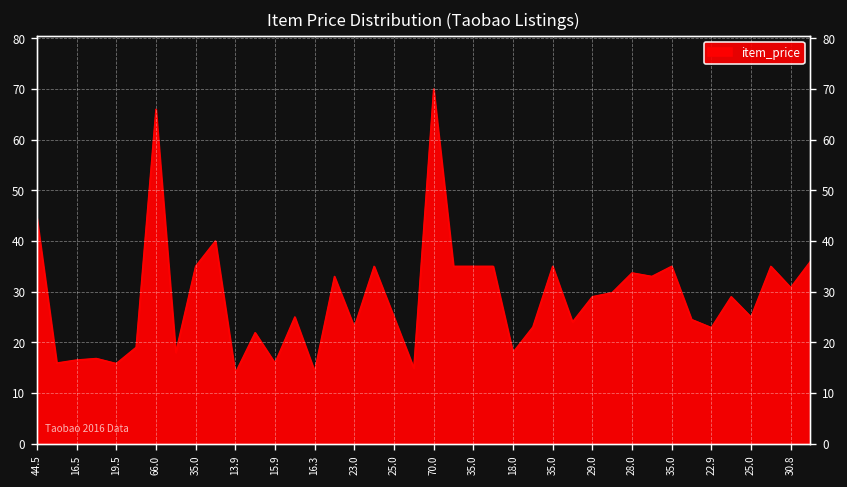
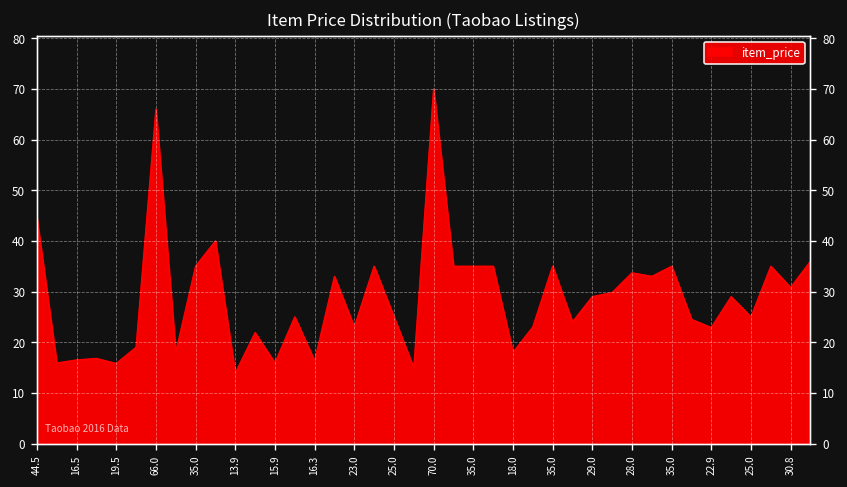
  {
    "44.5": 45,
    "16.5": 17,
    "19.5": 16,
    "66.0": 66,
    "13.9": 14,
-   "16.3": 14,
+   "16.3": 16,
    "70.0": 70,
    "28.0": 34,
    "22.9": 23,
    "30.8": 31
  }
